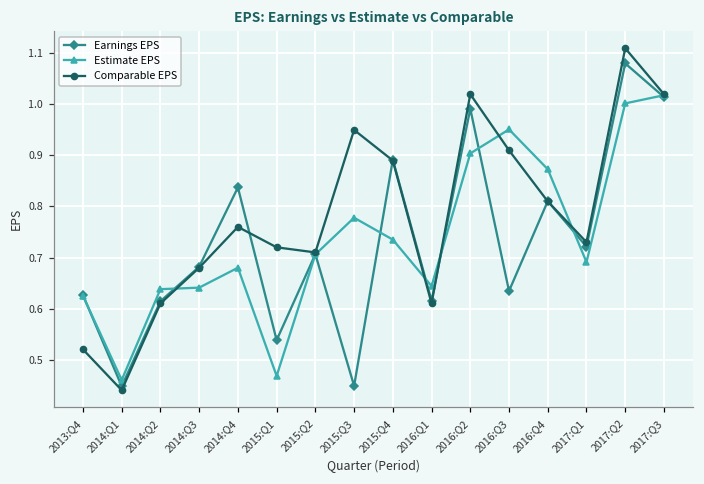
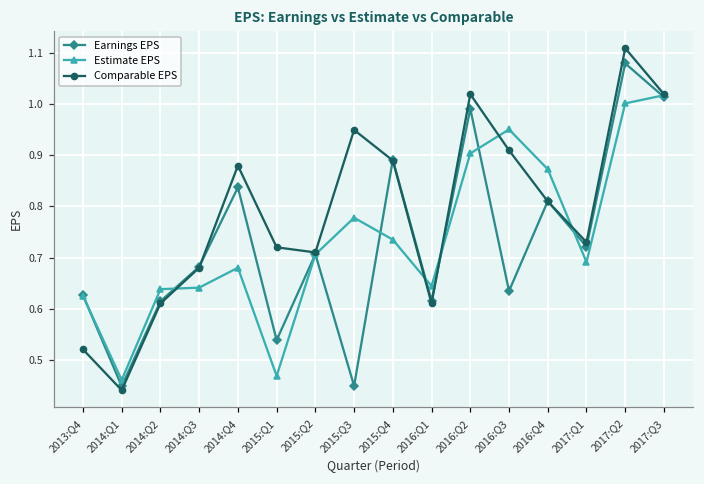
  {
    "Comparable EPS": {
      "2013:Q4": 0.52,
      "2014:Q1": 0.44,
-     "2014:Q4": 0.76,
+     "2014:Q4": 0.88,
      "2015:Q1": 0.72,
      "2015:Q3": 0.95,
      "2016:Q1": 0.61,
      "2016:Q2": 1.02,
      "2016:Q3": 0.91,
      "2017:Q1": 0.73,
      "2017:Q2": 1.11
    }
  }
